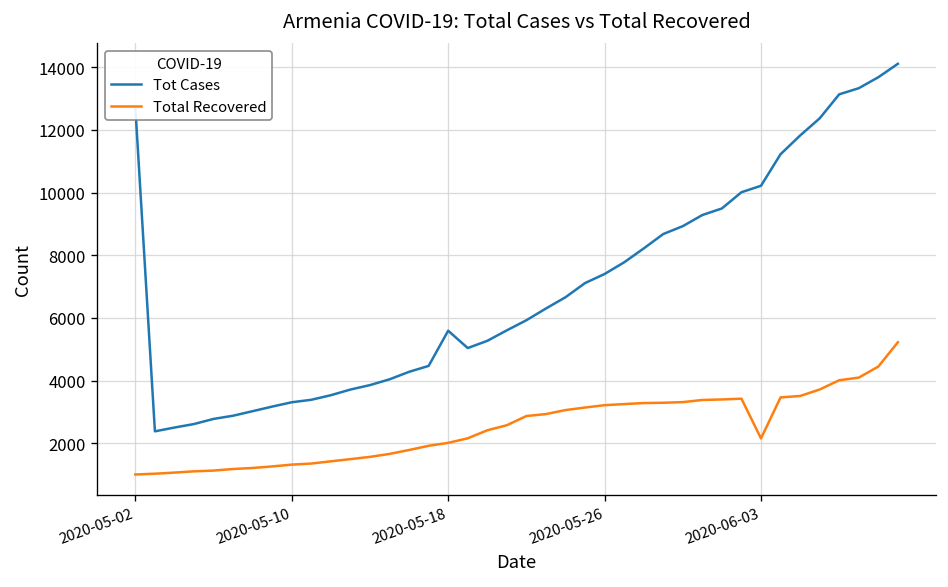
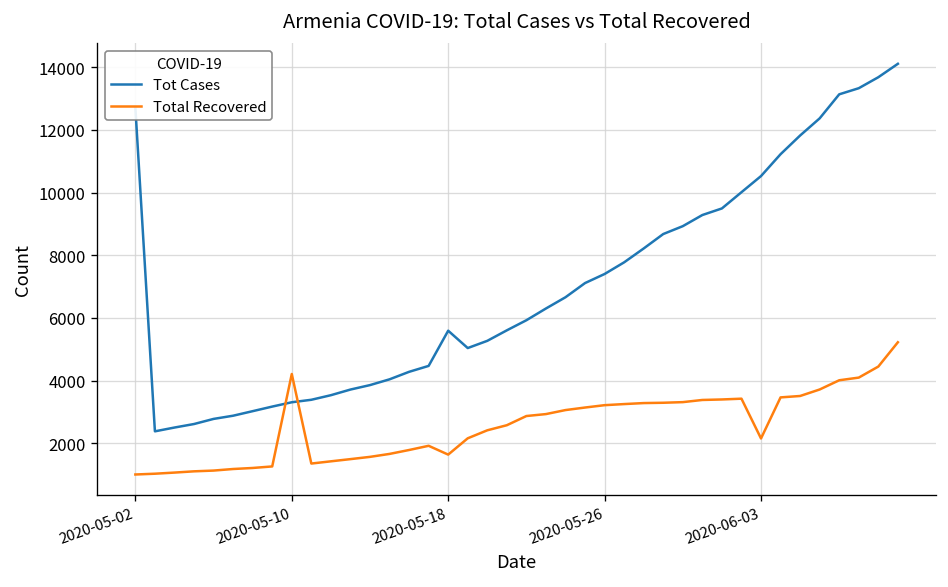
  {
    "Tot Cases": {
      "2020-05-10": 3300,
      "2020-05-18": 5600,
      "2020-05-26": 7400,
-     "2020-06-03": 10200
+     "2020-06-03": 10500
    },
    "Total Recovered": {
      "2020-05-02": 1000,
-     "2020-05-10": 1300,
-     "2020-05-18": 2000,
+     "2020-05-10": 4200,
+     "2020-05-18": 1600,
      "2020-05-26": 3200,
      "2020-06-03": 2200
    }
  }
